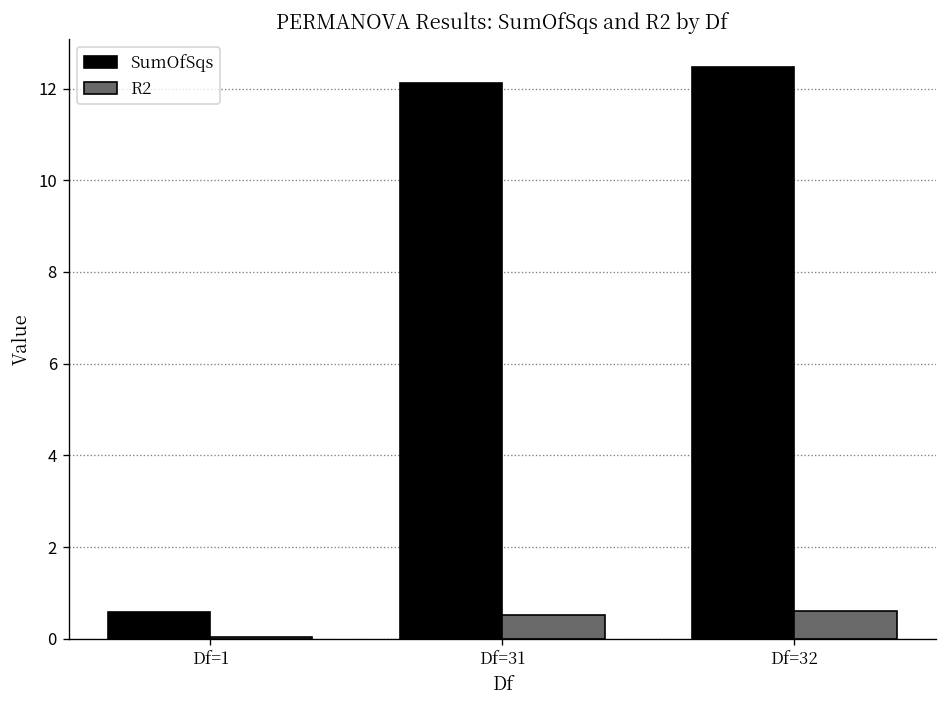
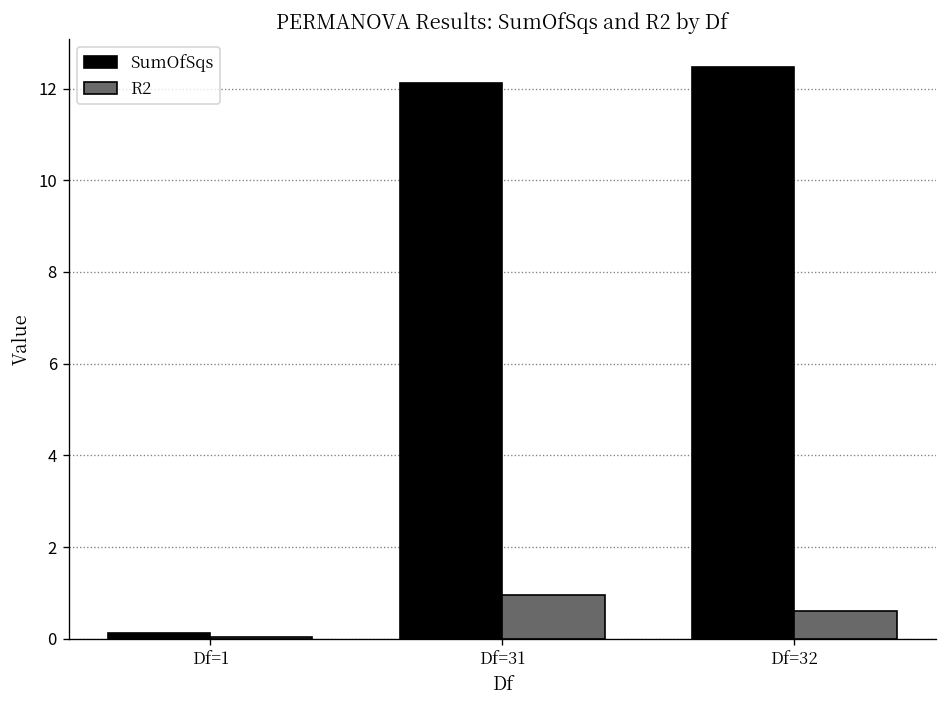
  {
    "SumOfSqs": {
-     "Df=1": 0.6,
+     "Df=1": 0.1,
      "Df=31": 12.1,
      "Df=32": 12.5
    },
    "R2": {
-     "Df=31": 0.5,
+     "Df=31": 1.0,
      "Df=32": 0.6
    }
  }
